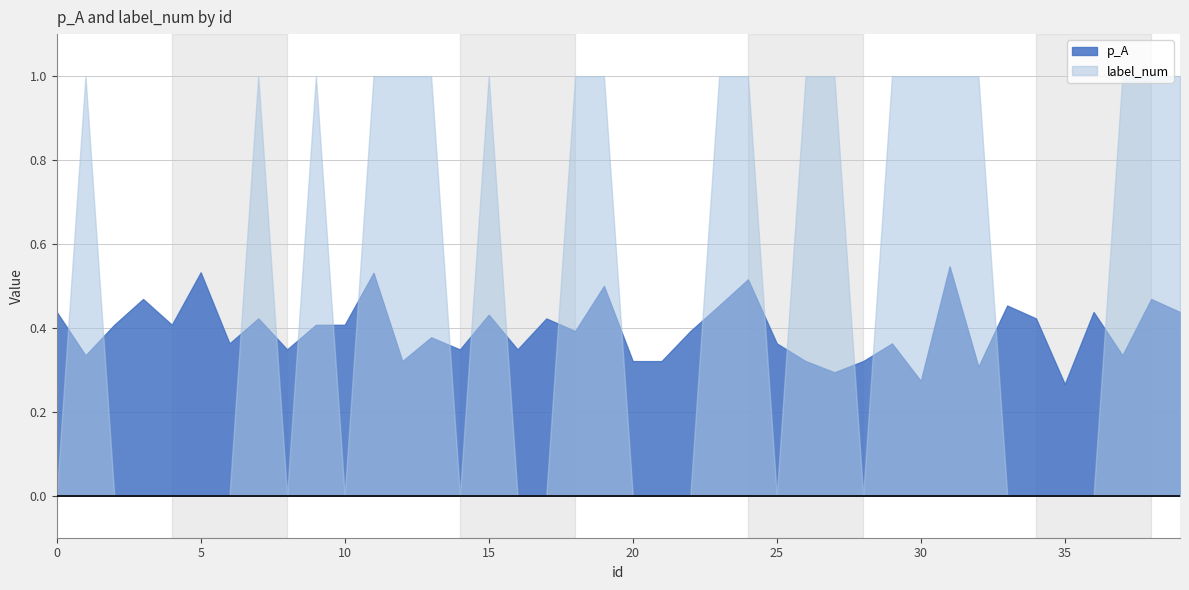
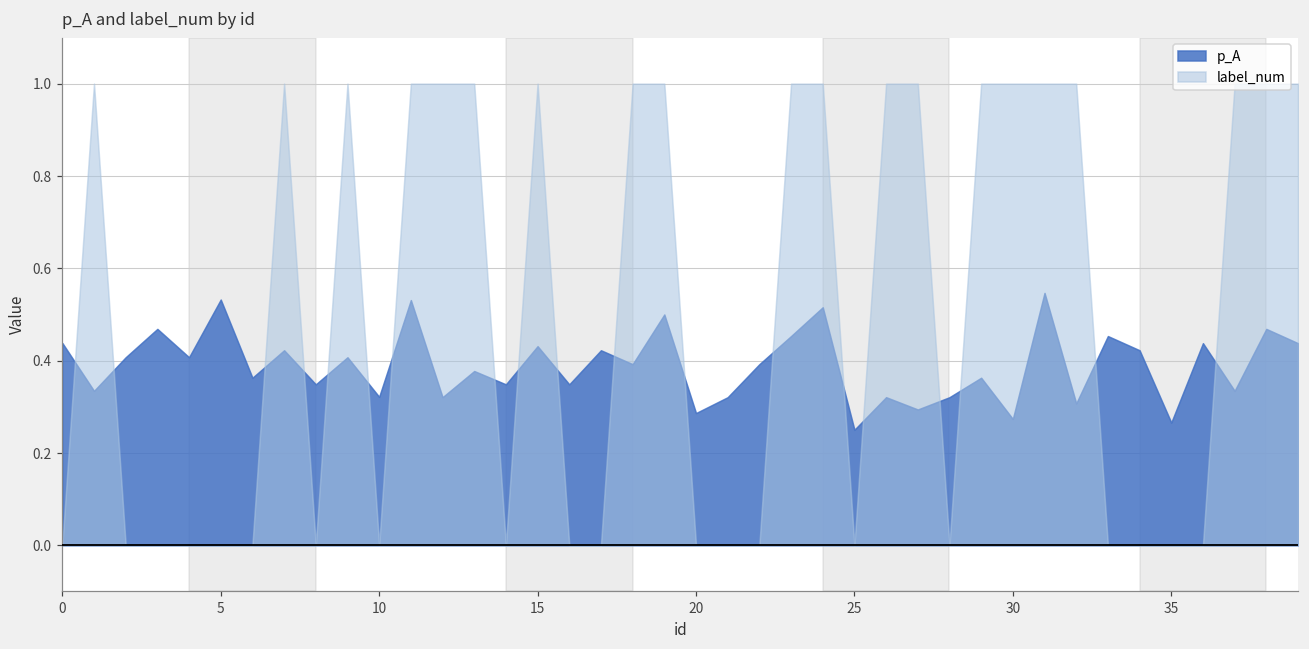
  {
    "p_A": {
      "0": 0.44,
      "5": 0.53,
-     "10": 0.41,
+     "10": 0.32,
      "15": 0.43,
-     "20": 0.32,
-     "25": 0.36,
+     "20": 0.29,
+     "25": 0.25,
      "30": 0.27,
      "35": 0.27
    },
    "label_num": {
      "0": 0.00,
      "5": 0.00,
      "10": 0.00,
      "15": 1.00,
      "20": 0.00,
      "25": 0.00,
      "30": 1.00,
      "35": 0.00
    }
  }
